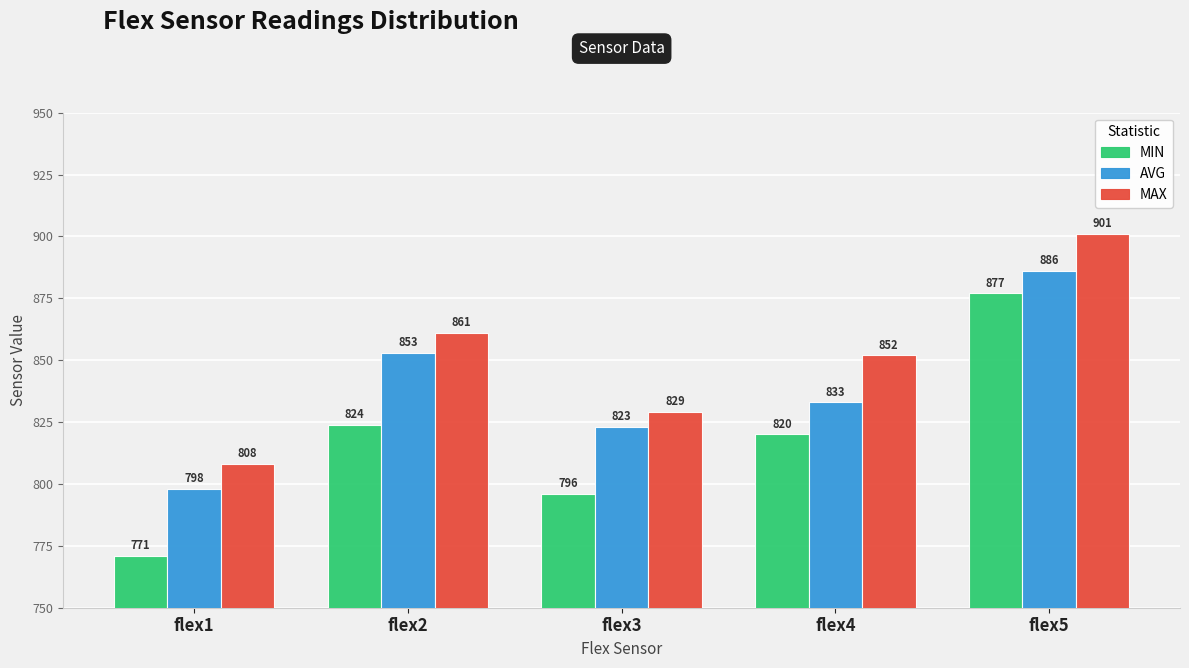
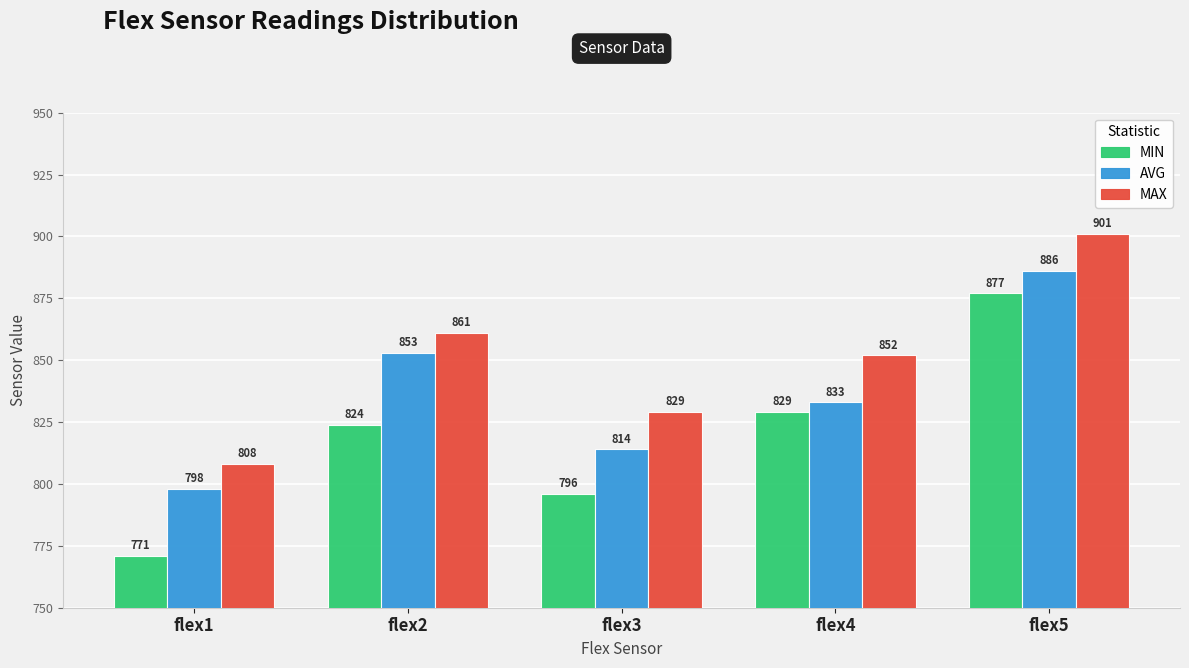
  {
    "MIN": {
      "flex1": 771,
      "flex2": 824,
      "flex3": 796,
-     "flex4": 820,
+     "flex4": 829,
      "flex5": 877
    },
    "AVG": {
      "flex1": 798,
      "flex2": 853,
-     "flex3": 823,
+     "flex3": 814,
      "flex4": 833,
      "flex5": 886
    },
    "MAX": {
      "flex1": 808,
      "flex2": 861,
      "flex3": 829,
      "flex4": 852,
      "flex5": 901
    }
  }
